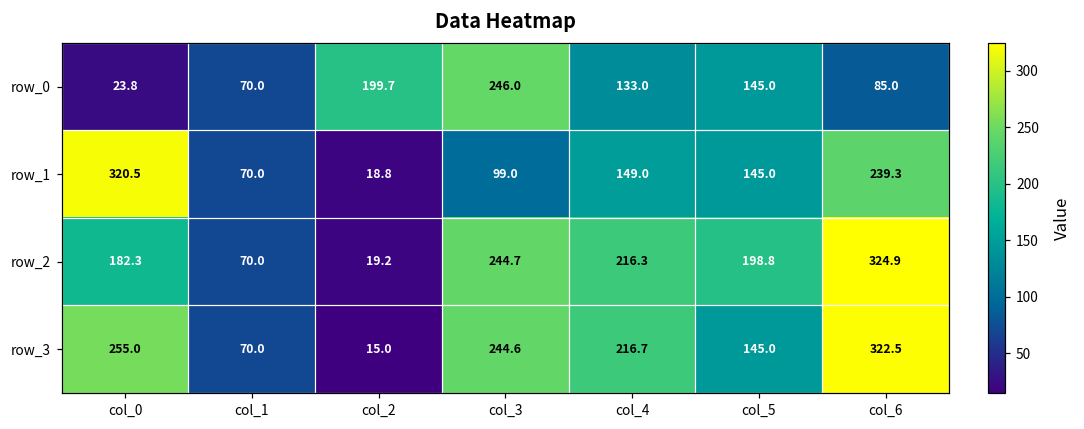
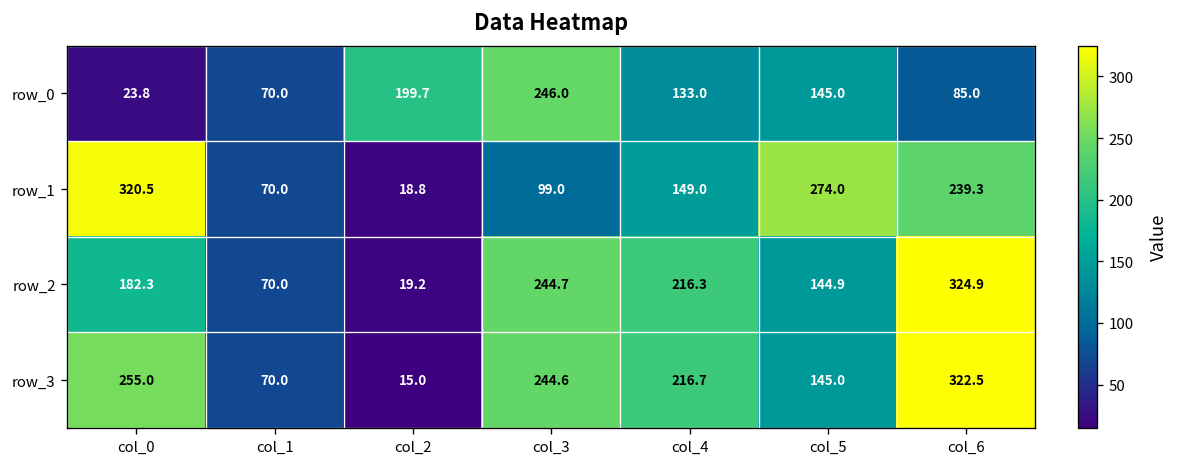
  {
    "row_0": {
      "col_0": 23.8,
      "col_1": 70.0,
      "col_2": 199.7,
      "col_3": 246.0,
      "col_4": 133.0,
      "col_5": 145.0,
      "col_6": 85.0
    },
    "row_1": {
      "col_0": 320.5,
      "col_1": 70.0,
      "col_2": 18.8,
      "col_3": 99.0,
      "col_4": 149.0,
-     "col_5": 145.0,
+     "col_5": 274.0,
      "col_6": 239.3
    },
    "row_2": {
      "col_0": 182.3,
      "col_1": 70.0,
      "col_2": 19.2,
      "col_3": 244.7,
      "col_4": 216.3,
-     "col_5": 198.8,
+     "col_5": 144.9,
      "col_6": 324.9
    },
    "row_3": {
      "col_0": 255.0,
      "col_1": 70.0,
      "col_2": 15.0,
      "col_3": 244.6,
      "col_4": 216.7,
      "col_5": 145.0,
      "col_6": 322.5
    }
  }
